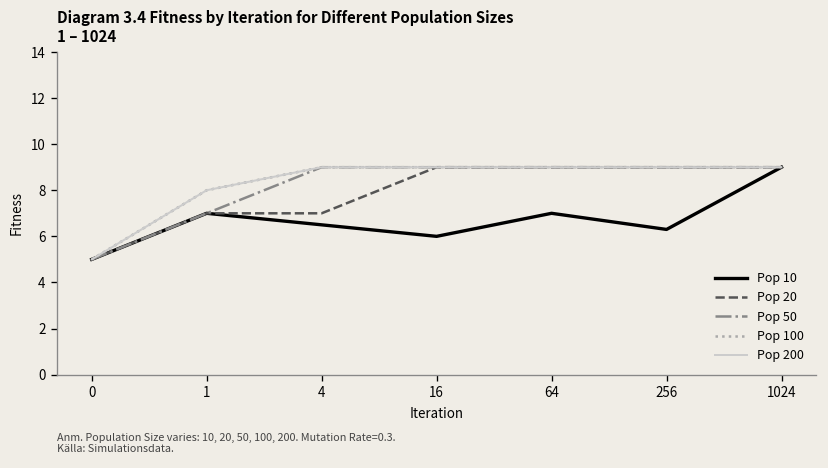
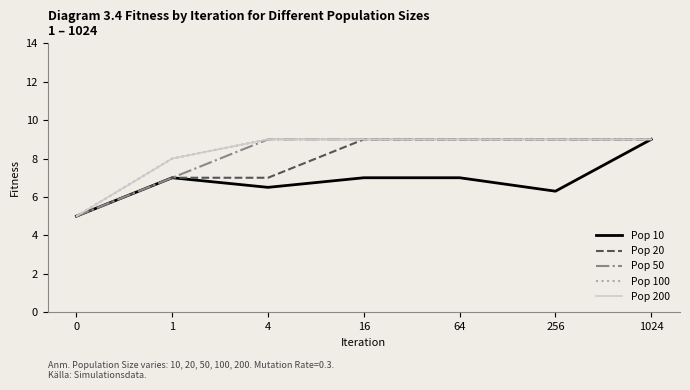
  {
    "Pop 10": {
      "4": 6.5,
-     "16": 6,
+     "16": 7,
      "64": 7,
      "256": 6.3
    },
    "Pop 20": {
      "4": 7
    },
    "Pop 200": {
      "1": 8
    }
  }
